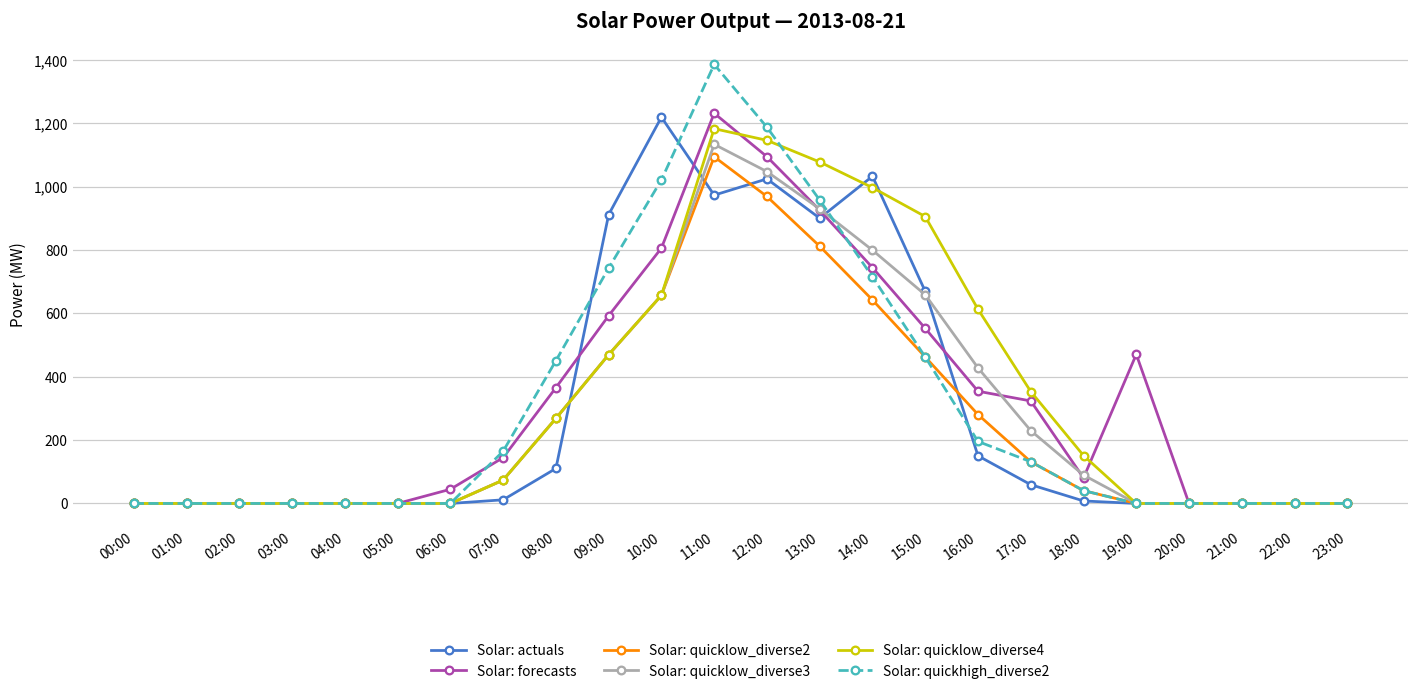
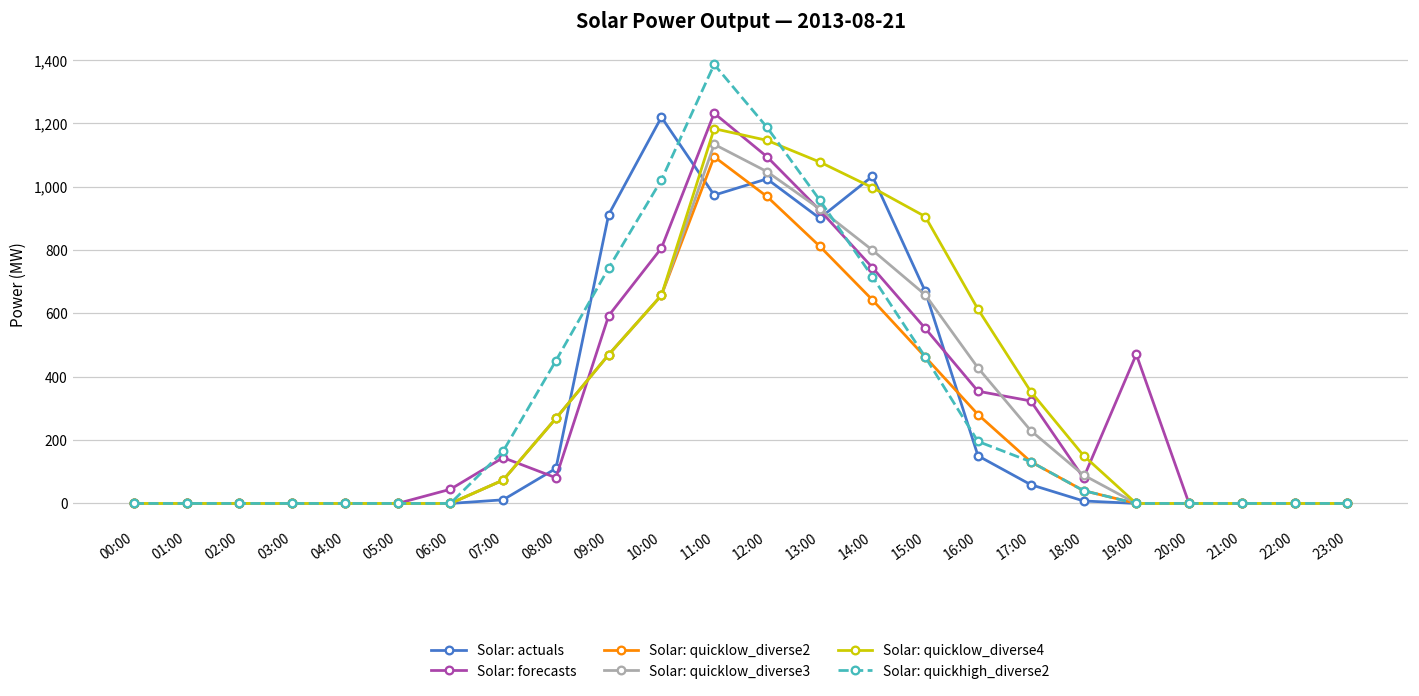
  {
    "Solar: actuals": {
      "07:00": "10",
      "08:00": "110",
      "09:00": "910",
      "10:00": "1,220",
      "11:00": "970",
      "12:00": "1,020",
      "13:00": "900",
      "14:00": "1,030",
      "15:00": "670",
      "16:00": "150",
      "17:00": "60",
      "18:00": "10"
    },
    "Solar: forecasts": {
      "06:00": "40",
      "07:00": "140",
-     "08:00": "370",
+     "08:00": "80",
      "09:00": "590",
      "10:00": "810",
      "11:00": "1,230",
      "12:00": "1,100",
      "14:00": "740",
      "15:00": "550",
      "16:00": "350",
      "17:00": "320",
      "19:00": "470"
    },
    "Solar: quicklow_diverse2": {
      "11:00": "1,090",
      "12:00": "970",
      "13:00": "810",
      "14:00": "640",
      "16:00": "280"
    },
    "Solar: quicklow_diverse3": {
      "11:00": "1,130",
      "12:00": "1,050",
      "14:00": "800",
      "15:00": "660",
      "16:00": "430",
      "17:00": "230"
    },
    "Solar: quicklow_diverse4": {
      "11:00": "1,180",
      "12:00": "1,150",
      "13:00": "1,080",
      "14:00": "1,000",
      "15:00": "910",
      "16:00": "610",
      "17:00": "350",
      "18:00": "150"
    },
    "Solar: quickhigh_diverse2": {
      "07:00": "160",
      "08:00": "450",
      "09:00": "740",
      "10:00": "1,020",
      "11:00": "1,390",
      "12:00": "1,190",
      "13:00": "960",
      "14:00": "720",
      "16:00": "200"
    }
  }
